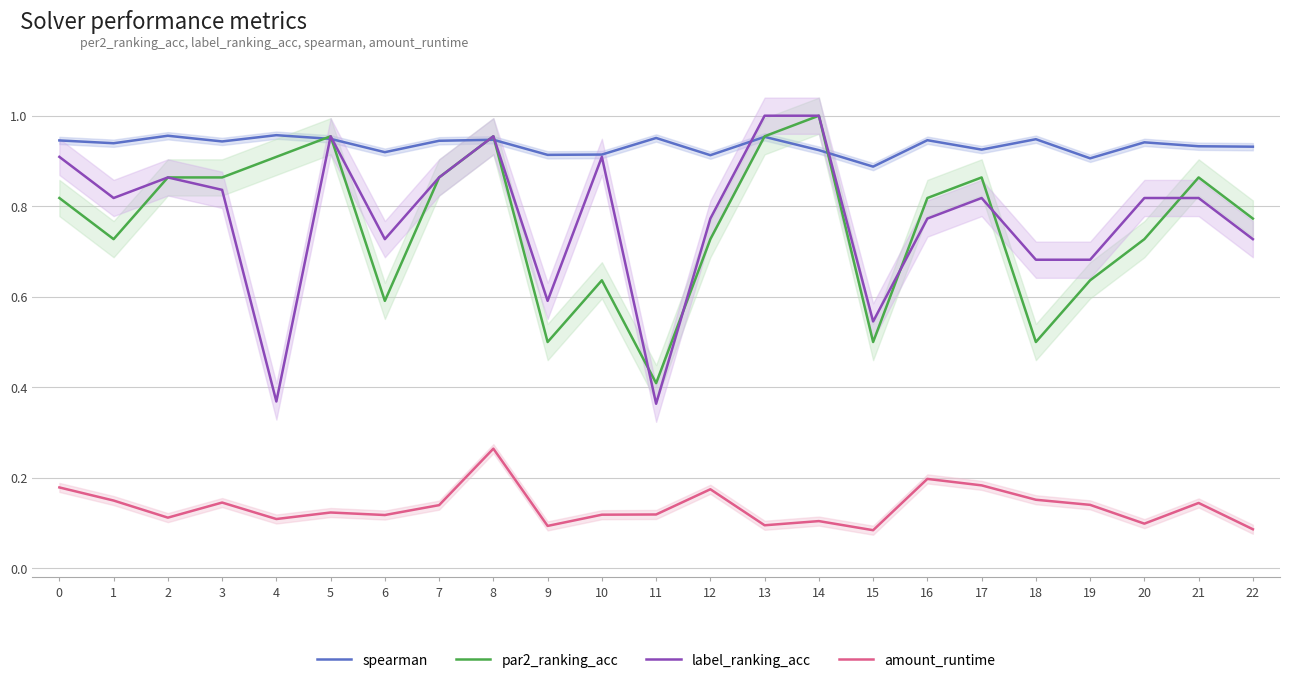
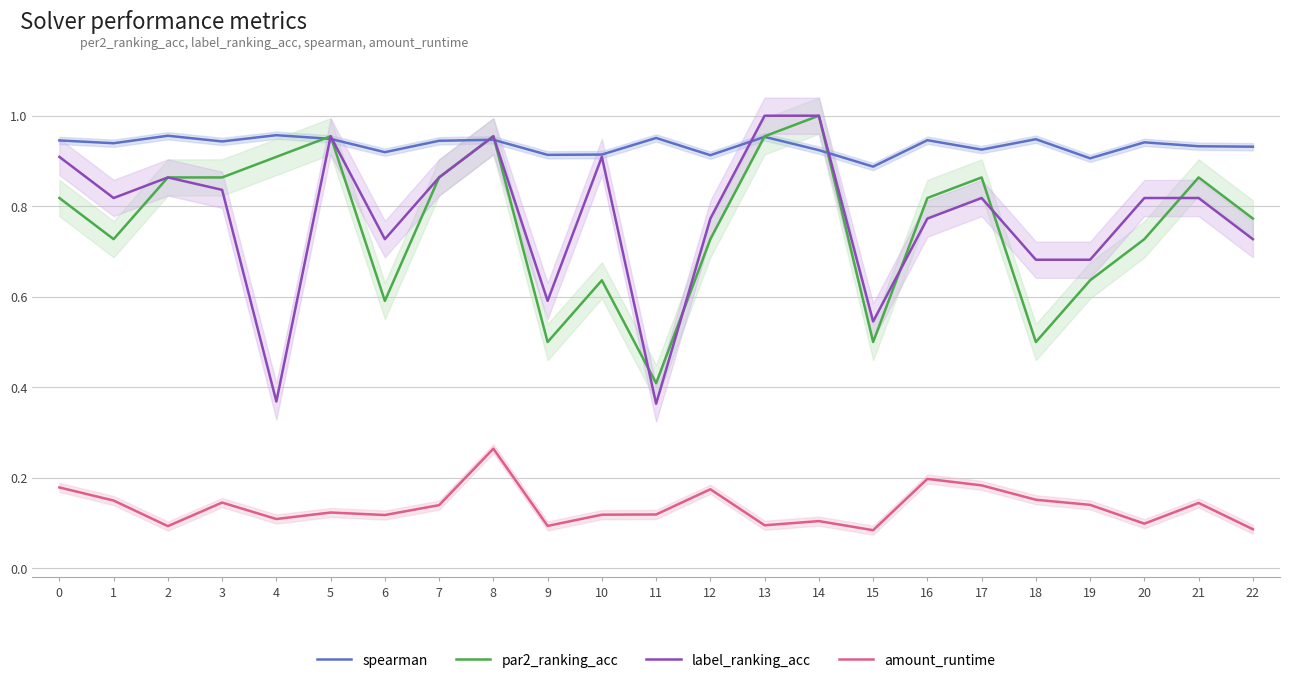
  {
    "spearman": {
      "1": 0.94,
      "2": 0.96,
      "3": 0.94,
      "4": 0.96,
      "5": 0.95,
      "6": 0.92,
      "7": 0.94,
      "8": 0.95,
      "9": 0.91,
      "11": 0.95,
      "12": 0.91,
      "14": 0.92,
      "15": 0.89,
      "16": 0.95,
      "17": 0.93,
      "18": 0.95,
      "19": 0.91,
      "20": 0.94,
      "21": 0.93,
      "22": 0.93
    },
    "par2_ranking_acc": {
      "0": 0.82,
      "1": 0.73,
      "3": 0.86,
      "4": 0.91,
      "6": 0.59,
      "9": 0.50,
      "10": 0.64,
      "12": 0.73,
      "15": 0.50,
      "18": 0.50,
      "19": 0.64,
      "20": 0.73
    },
    "label_ranking_acc": {
      "0": 0.91,
      "1": 0.82,
      "3": 0.84,
      "4": 0.37,
      "6": 0.73,
      "9": 0.59,
      "11": 0.36,
      "16": 0.77,
      "17": 0.82,
      "18": 0.68,
      "20": 0.82,
      "21": 0.82,
      "22": 0.73
    },
    "amount_runtime": {
      "0": 0.18,
      "1": 0.15,
-     "2": 0.11,
+     "2": 0.09,
      "3": 0.15,
      "4": 0.11,
      "5": 0.12,
      "6": 0.12,
      "7": 0.14,
      "8": 0.26,
      "9": 0.09,
      "10": 0.12,
      "11": 0.12,
      "12": 0.17,
      "13": 0.10,
      "14": 0.10,
      "15": 0.08,
      "16": 0.20,
      "17": 0.18,
      "18": 0.15,
      "19": 0.14,
      "20": 0.10,
      "21": 0.14,
      "22": 0.09
    }
  }
